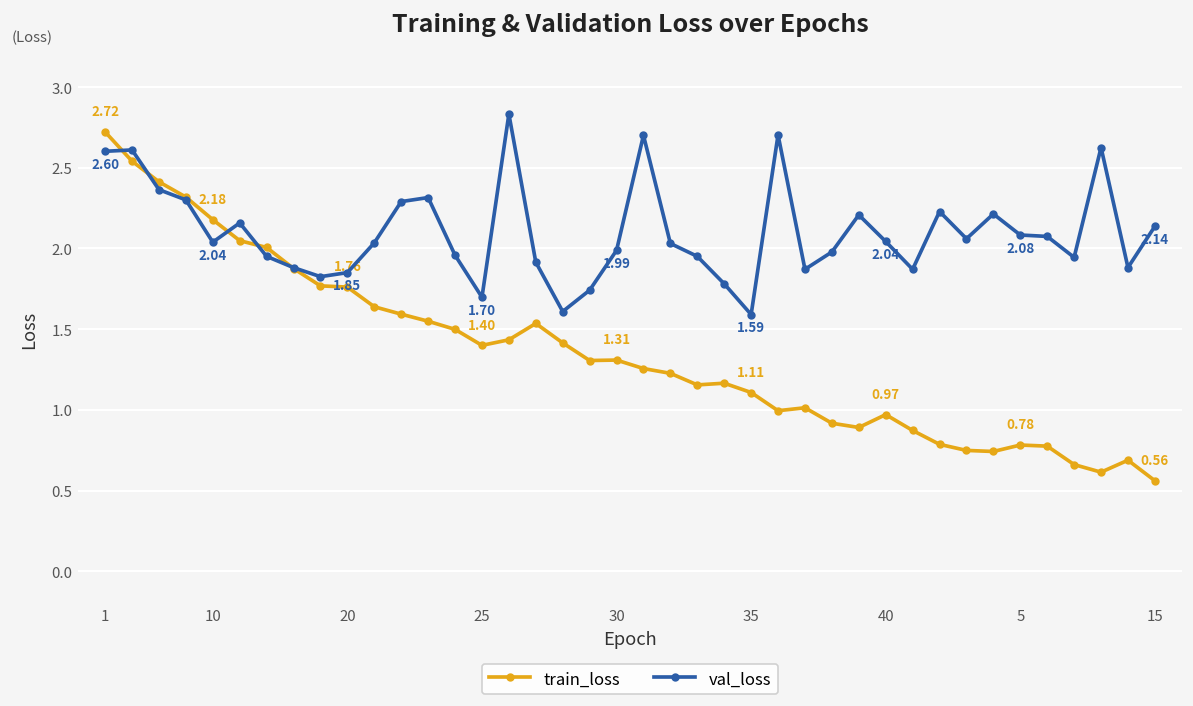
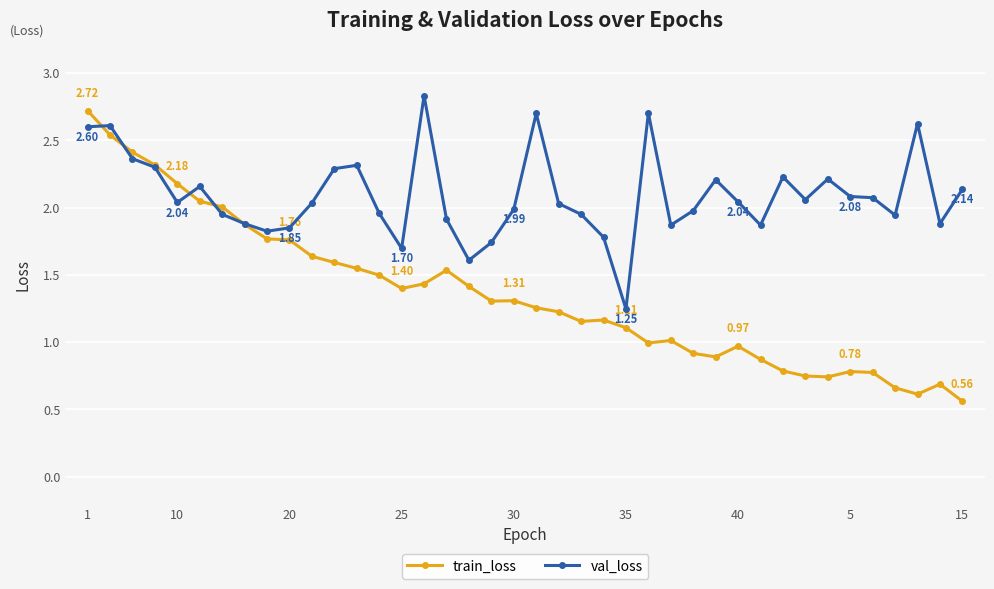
  {
    "train_loss": {
      "1": 2.72,
      "10": 2.18,
      "25": 1.40,
      "30": 1.31,
      "40": 0.97,
      "5": 0.78,
      "15": 0.56
    },
    "val_loss": {
      "1": 2.60,
      "10": 2.04,
      "25": 1.70,
      "30": 1.99,
-     "35": 1.59,
+     "35": 1.25,
      "40": 2.04,
      "5": 2.08,
      "15": 2.14
    }
  }
